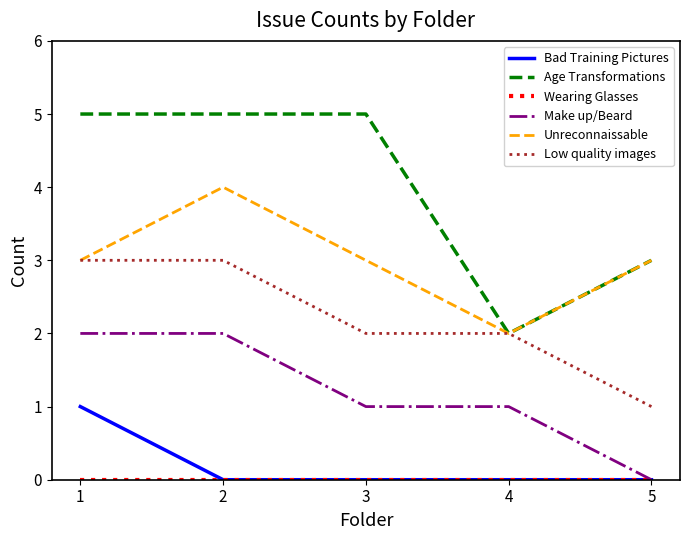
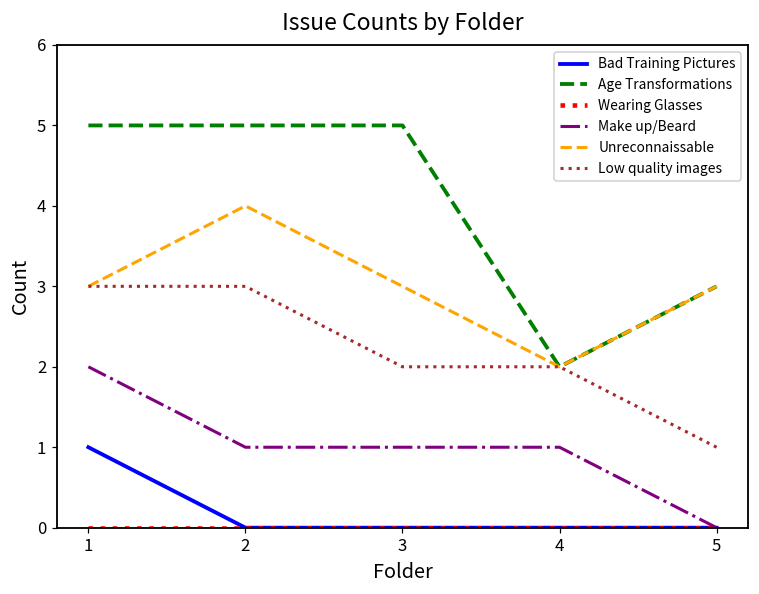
  {
    "Bad Training Pictures": {
      "1": 1
    },
    "Age Transformations": {
      "1": 5,
      "2": 5,
      "3": 5
    },
    "Wearing Glasses": {
      "1": 0
    },
    "Make up/Beard": {
      "1": 2,
-     "2": 2,
+     "2": 1,
      "3": 1,
      "4": 1
    },
    "Unreconnaissable": {
      "2": 4,
      "3": 3
    },
    "Low quality images": {
      "2": 3,
      "3": 2,
      "5": 1
    }
  }
